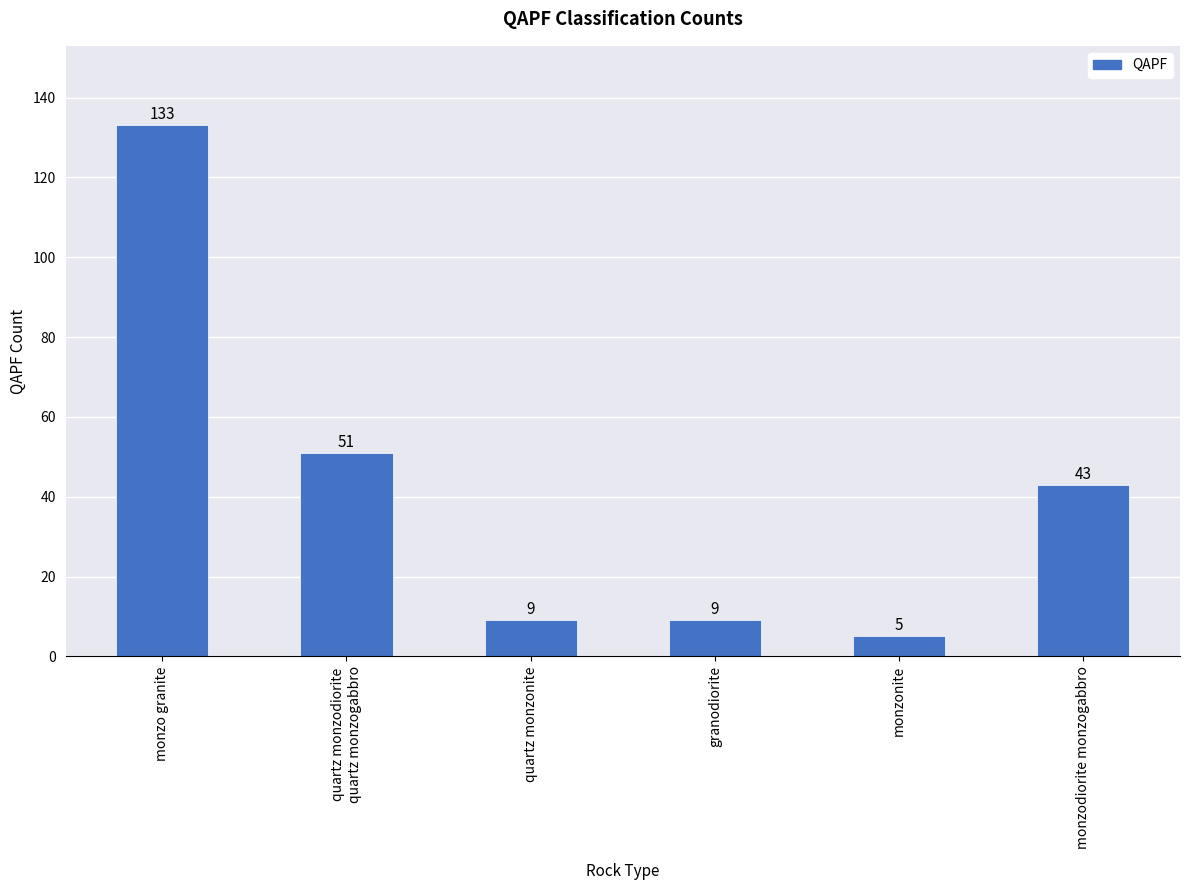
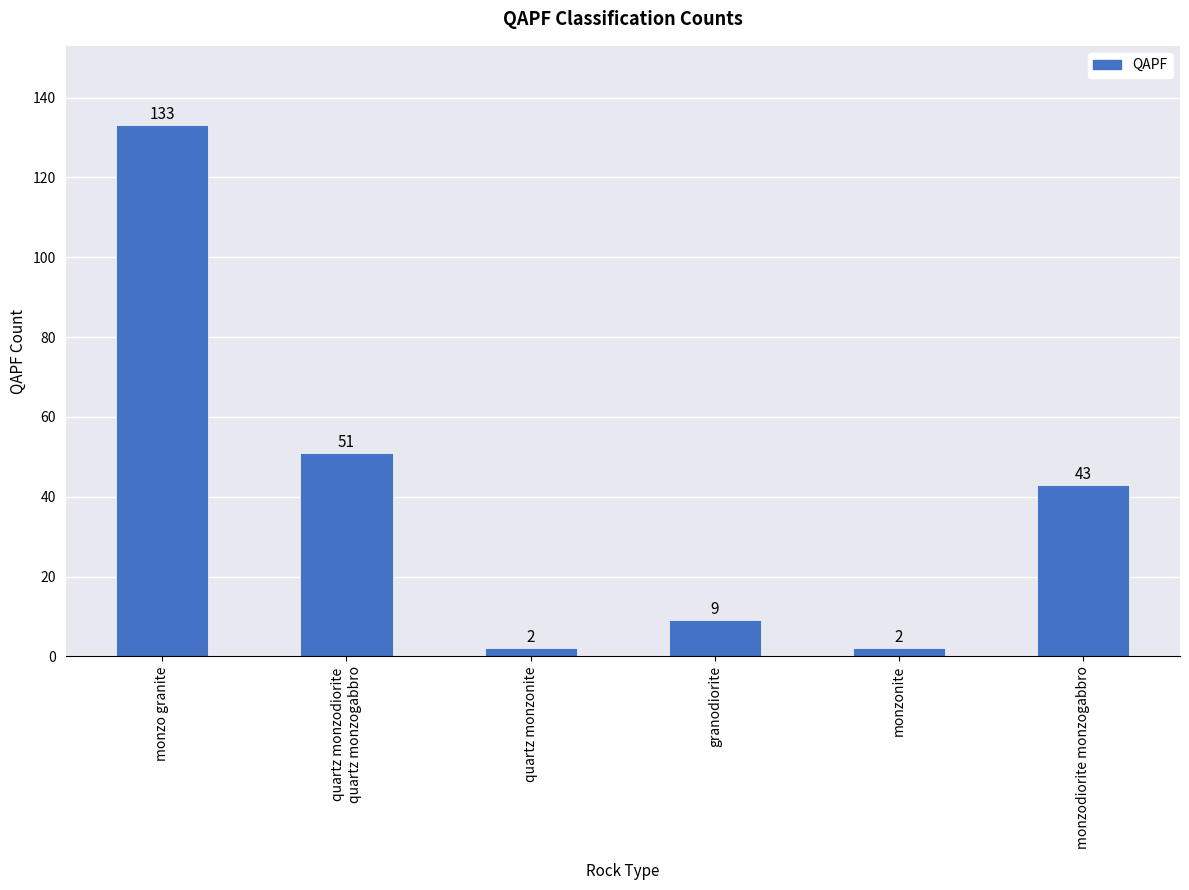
  {
    "monzo granite": 133,
    "quartz monzodiorite quartz monzogabbro": 51,
-   "quartz monzonite": 9,
+   "quartz monzonite": 2,
    "granodiorite": 9,
-   "monzonite": 5,
+   "monzonite": 2,
    "monzodiorite monzogabbro": 43
  }
